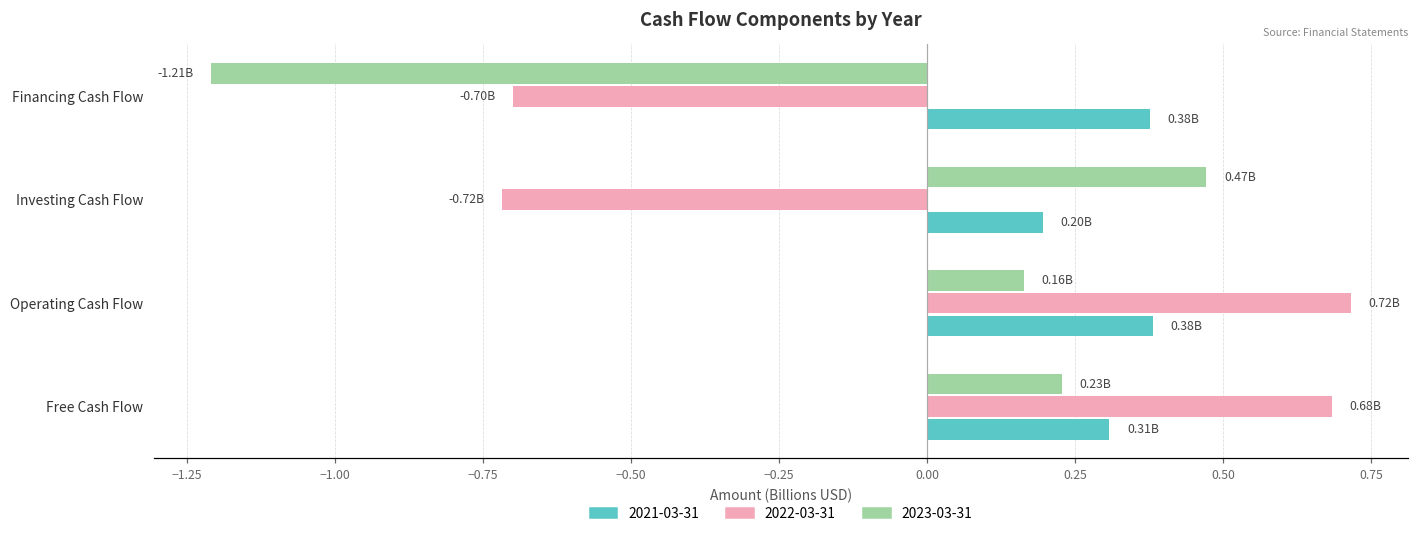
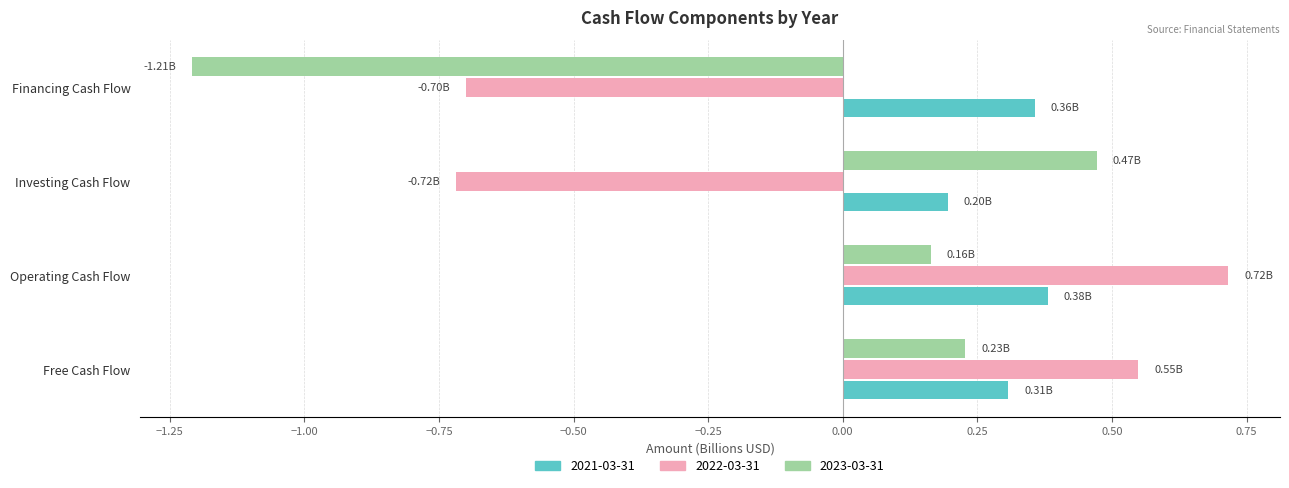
  {
    "2021-03-31": {
-     "Financing Cash Flow": "0.38B",
+     "Financing Cash Flow": "0.36B",
      "Investing Cash Flow": "0.20B",
      "Operating Cash Flow": "0.38B",
      "Free Cash Flow": "0.31B"
    },
    "2022-03-31": {
      "Financing Cash Flow": "-0.70B",
      "Investing Cash Flow": "-0.72B",
      "Operating Cash Flow": "0.72B",
-     "Free Cash Flow": "0.68B"
+     "Free Cash Flow": "0.55B"
    },
    "2023-03-31": {
      "Financing Cash Flow": "-1.21B",
      "Investing Cash Flow": "0.47B",
      "Operating Cash Flow": "0.16B",
      "Free Cash Flow": "0.23B"
    }
  }
